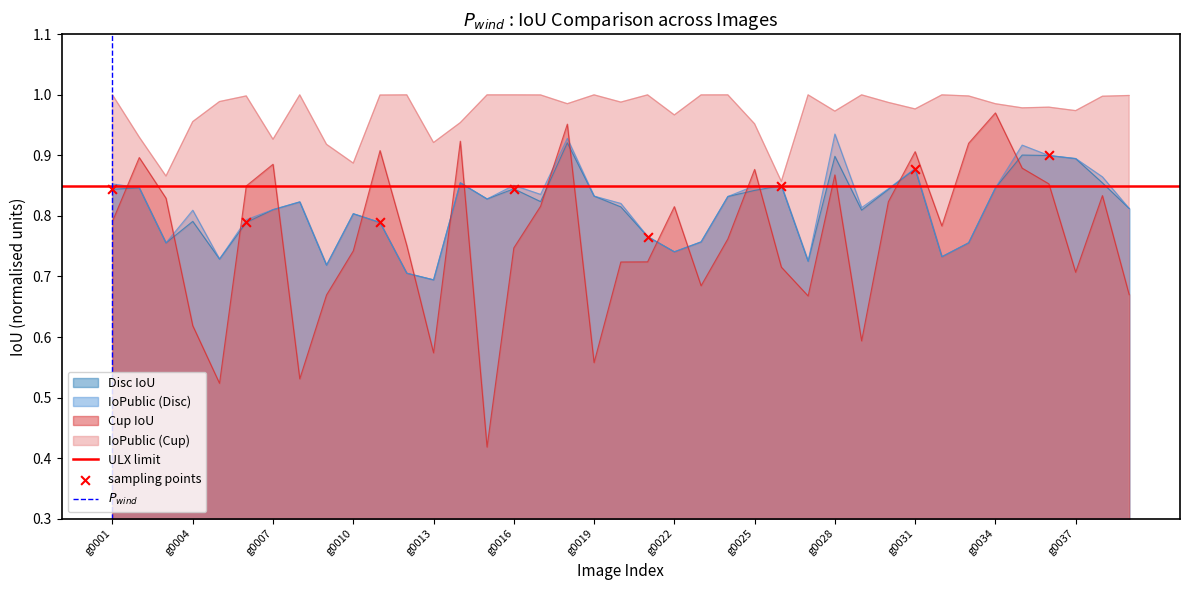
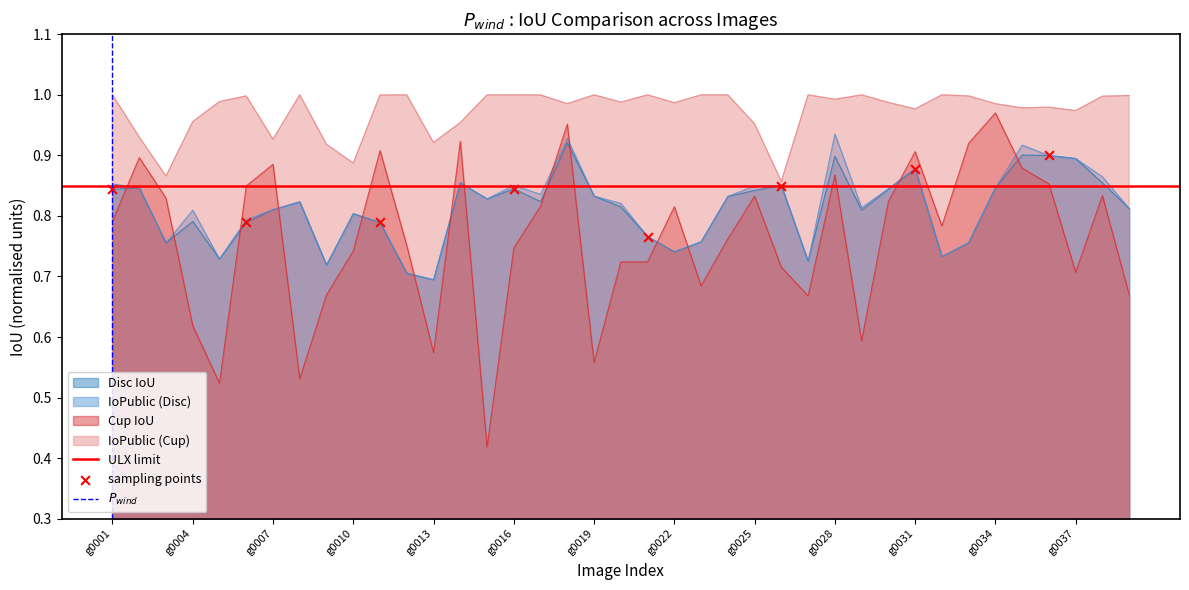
  {
    "Cup IoU": {
      "g0001": 0.79,
      "g0004": 0.62,
      "g0007": 0.89,
      "g0010": 0.74,
      "g0013": 0.57,
      "g0016": 0.75,
      "g0019": 0.56,
      "g0022": 0.82,
-     "g0025": 0.88,
+     "g0025": 0.83,
      "g0028": 0.87,
      "g0031": 0.91,
      "g0034": 0.97,
      "g0037": 0.71
    },
    "IoPublic (Cup)": {
      "g0001": 1.00,
      "g0004": 0.96,
      "g0007": 0.93,
      "g0010": 0.89,
      "g0013": 0.92,
      "g0016": 1.00,
      "g0019": 1.00,
-     "g0022": 0.97,
+     "g0022": 0.99,
      "g0025": 0.95,
-     "g0028": 0.97,
+     "g0028": 0.99,
      "g0031": 0.98,
      "g0034": 0.99,
      "g0037": 0.97
    }
  }
